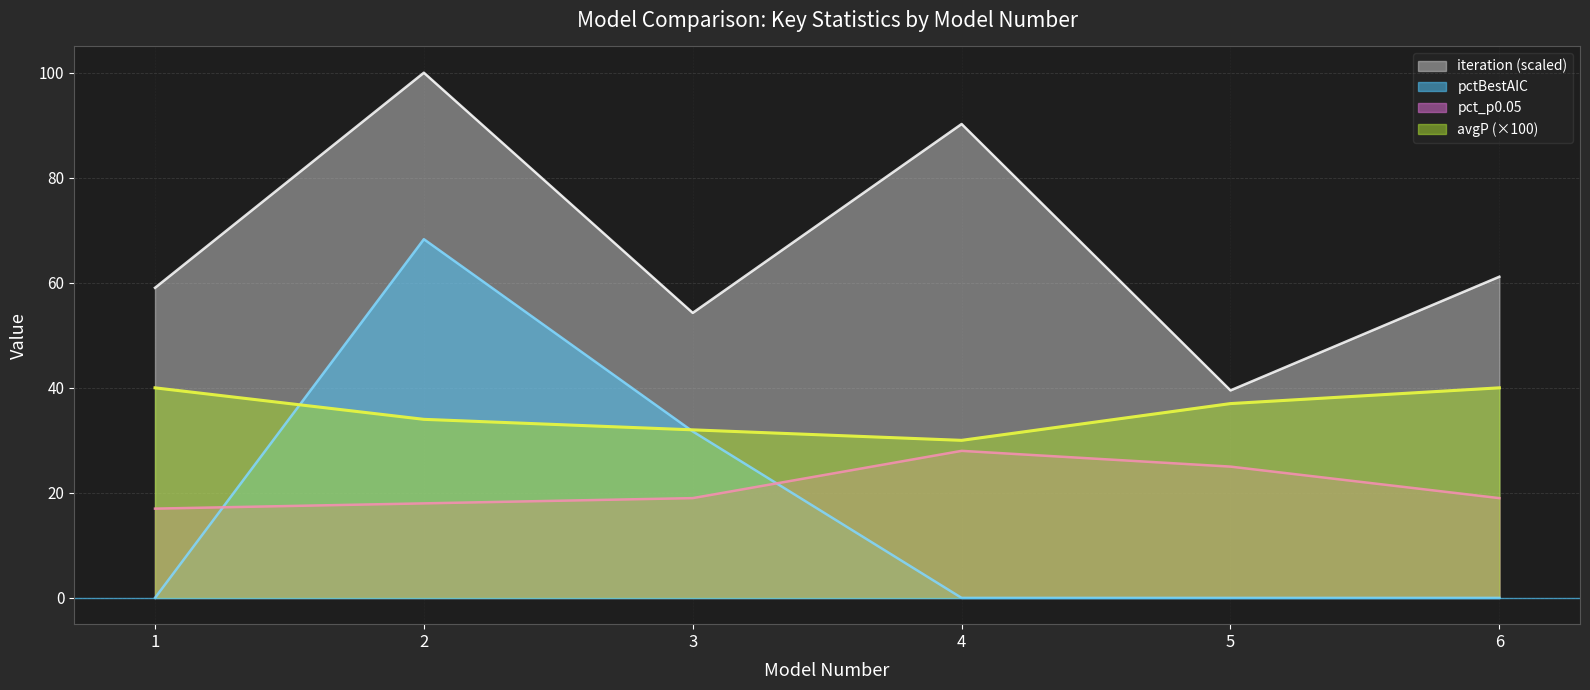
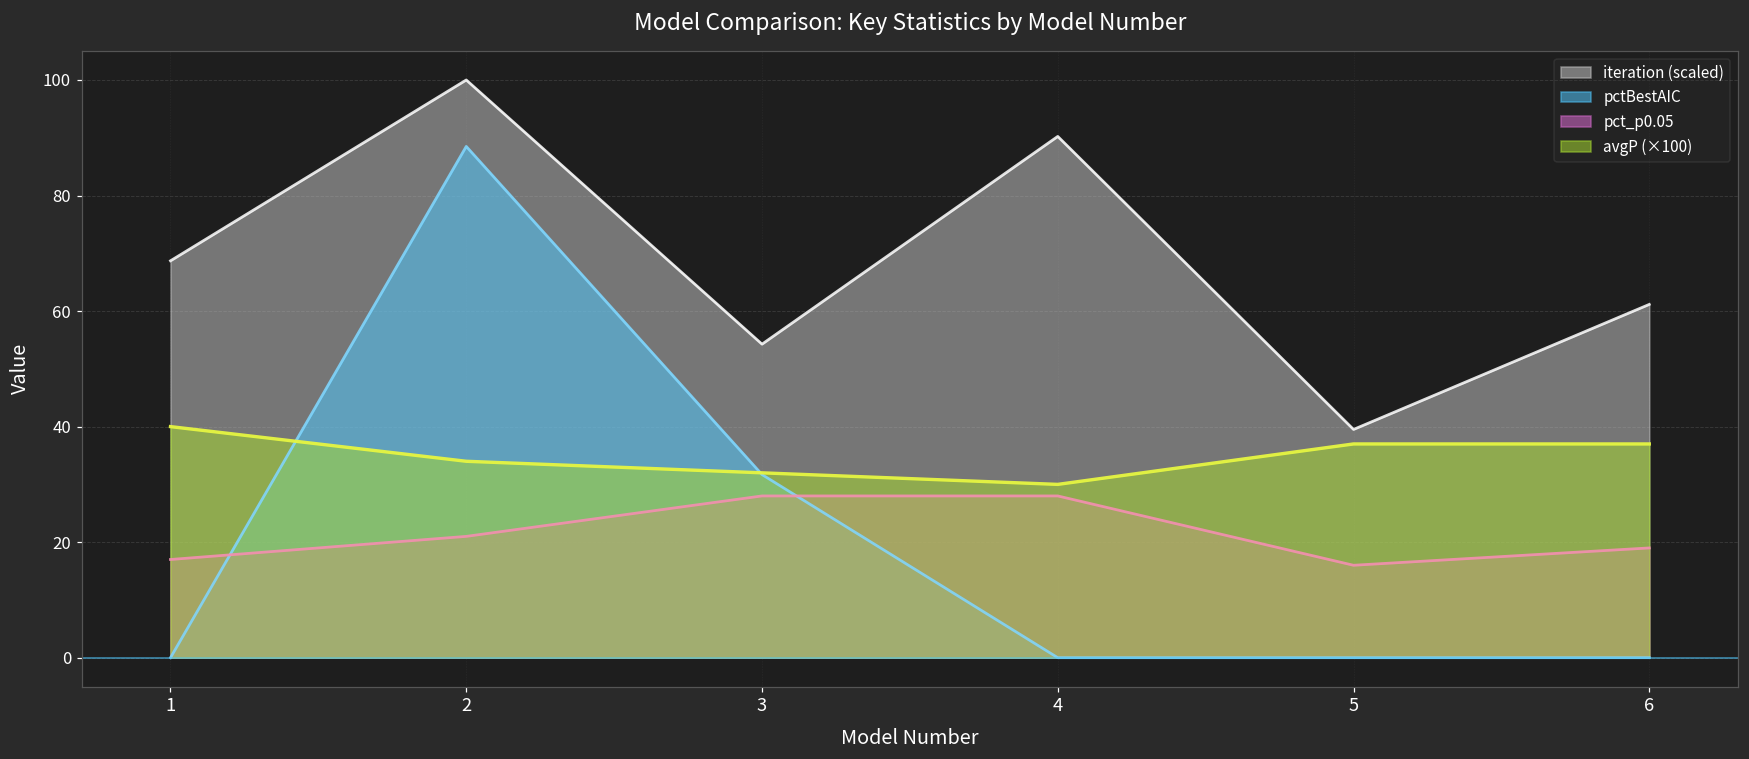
  {
    "iteration (scaled)": {
-     "1": 59,
+     "1": 69,
      "2": 100,
      "3": 54,
      "4": 90,
      "5": 40,
      "6": 61
    },
    "pctBestAIC": {
      "1": 0,
-     "2": 68,
+     "2": 89,
      "4": 0,
      "5": 0,
      "6": 0
    },
    "pct_p0.05": {
      "1": 17,
-     "2": 18,
-     "3": 19,
+     "2": 21,
+     "3": 28,
      "4": 28,
-     "5": 25,
+     "5": 16,
      "6": 19
    },
    "avgP (×100)": {
      "1": 40,
      "2": 34,
      "4": 30,
      "5": 37,
-     "6": 40
+     "6": 37
    }
  }
